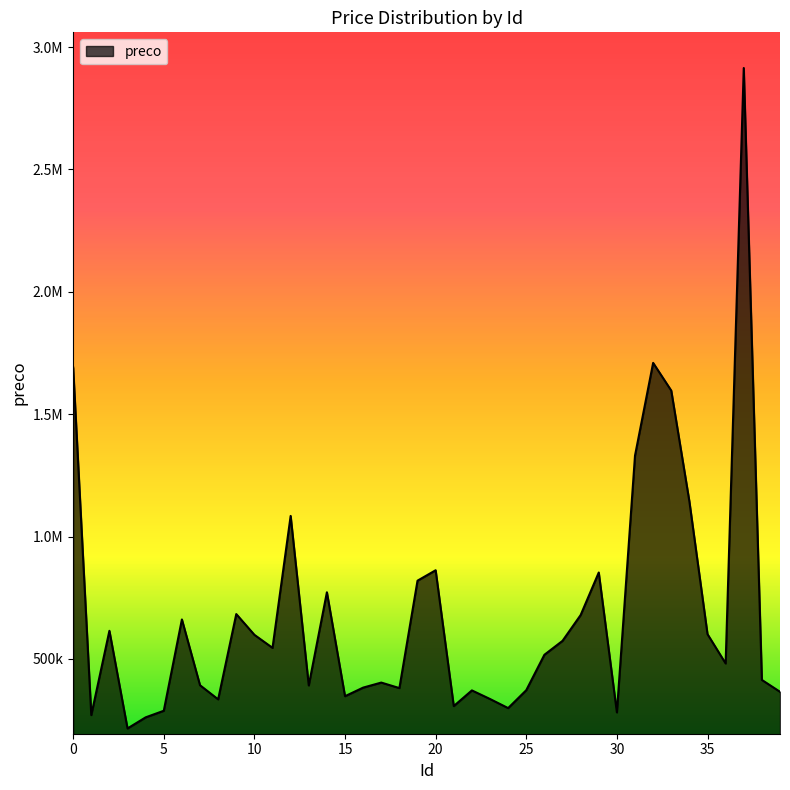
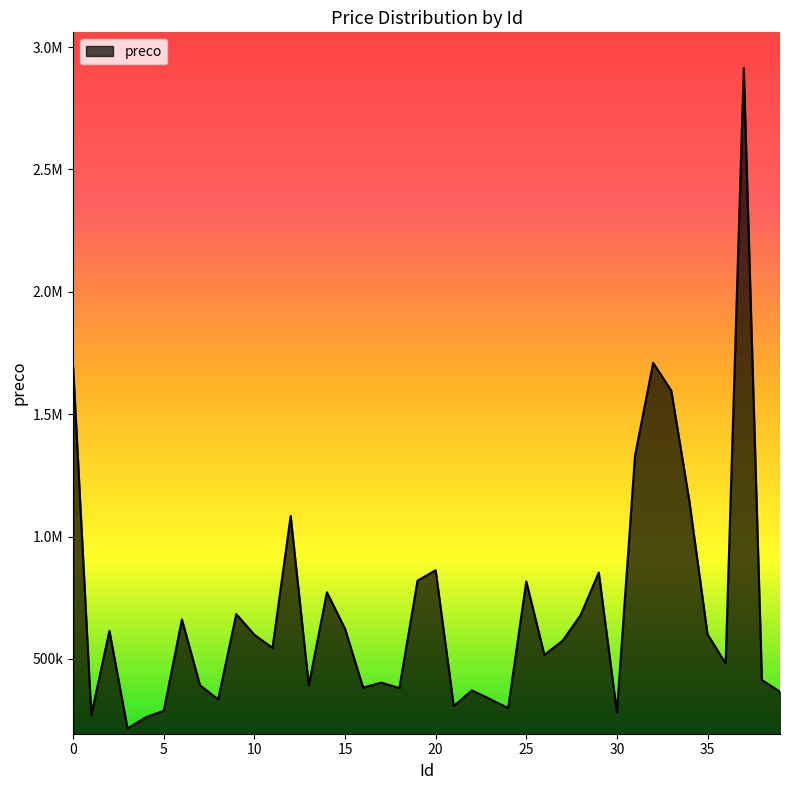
  {
    "0": 1690000,
    "5": 290000,
    "10": 600000,
-   "15": 350000,
+   "15": 620000,
    "20": 860000,
-   "25": 370000,
+   "25": 820000,
    "30": 280000,
    "35": 600000
  }
